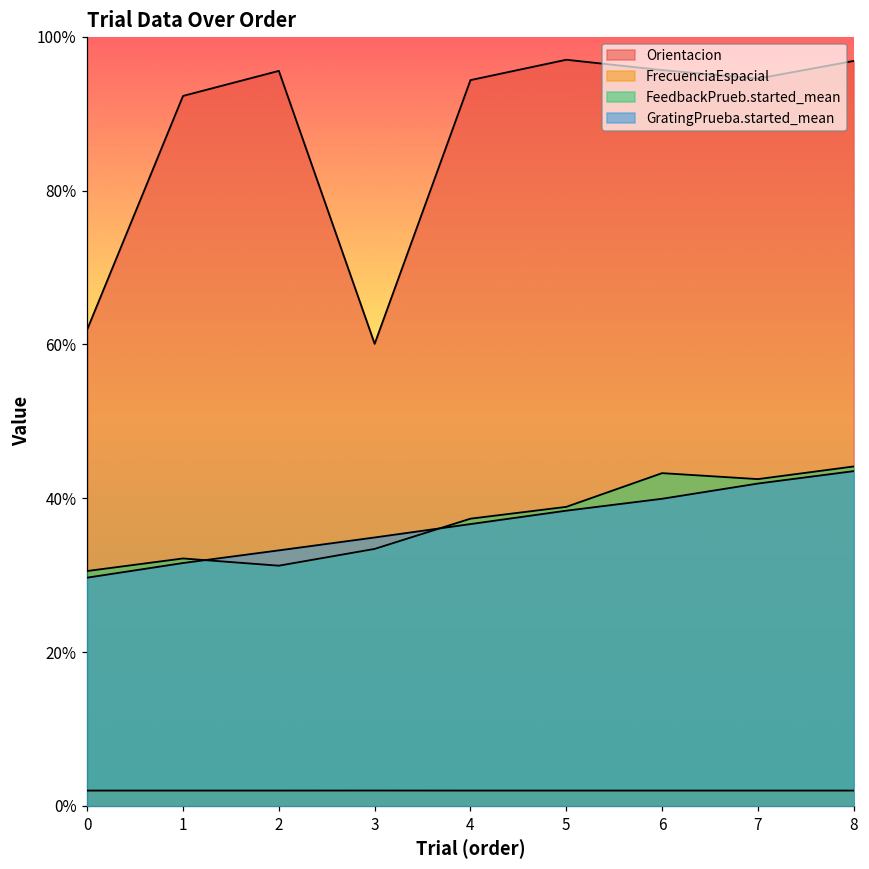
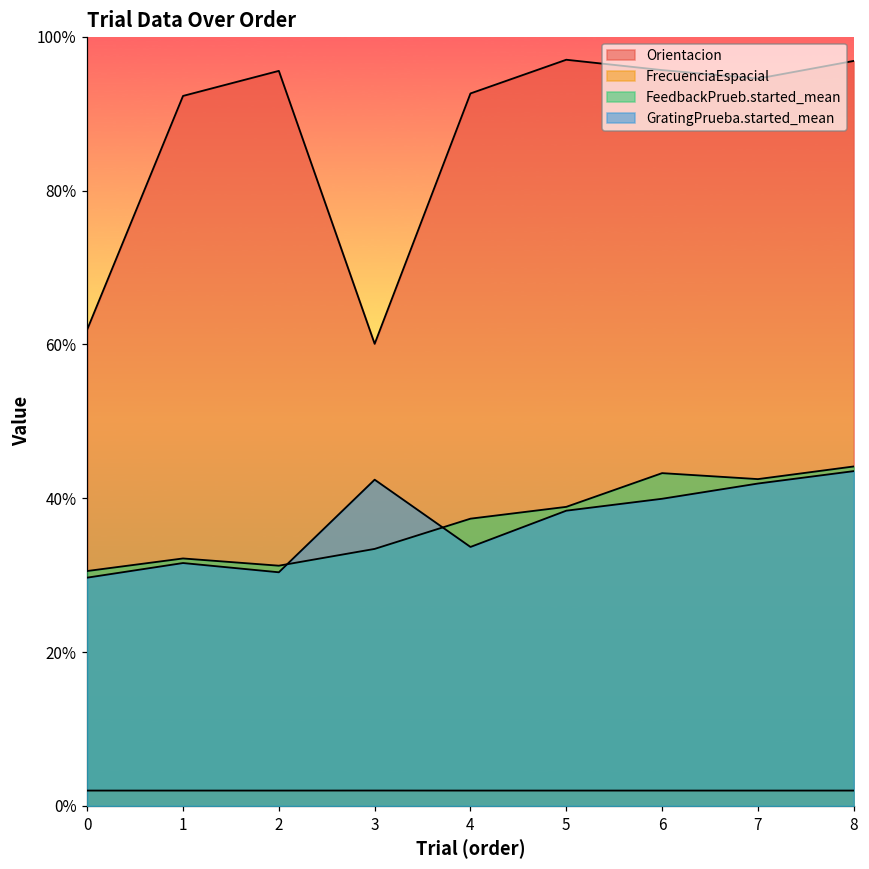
  {
    "Orientacion": {
      "0": "62%",
      "1": "92%",
      "2": "96%",
      "3": "60%",
-     "4": "94%",
+     "4": "93%",
      "5": "97%",
      "8": "97%"
    },
    "FrecuenciaEspacial": {
      "0": "2%",
      "1": "2%",
      "2": "2%",
      "3": "2%",
      "4": "2%",
      "5": "2%",
      "6": "2%",
      "7": "2%",
      "8": "2%"
    },
    "FeedbackPrueb.started_mean": {
      "0": "31%",
      "1": "32%",
      "2": "31%",
      "3": "33%",
      "4": "37%",
      "5": "39%",
      "6": "43%",
      "7": "42%",
      "8": "44%"
    },
    "GratingPrueba.started_mean": {
      "0": "30%",
      "1": "32%",
-     "2": "33%",
-     "3": "35%",
-     "4": "37%",
+     "2": "30%",
+     "3": "42%",
+     "4": "34%",
      "5": "38%",
      "6": "40%",
      "7": "42%",
      "8": "44%"
    }
  }
